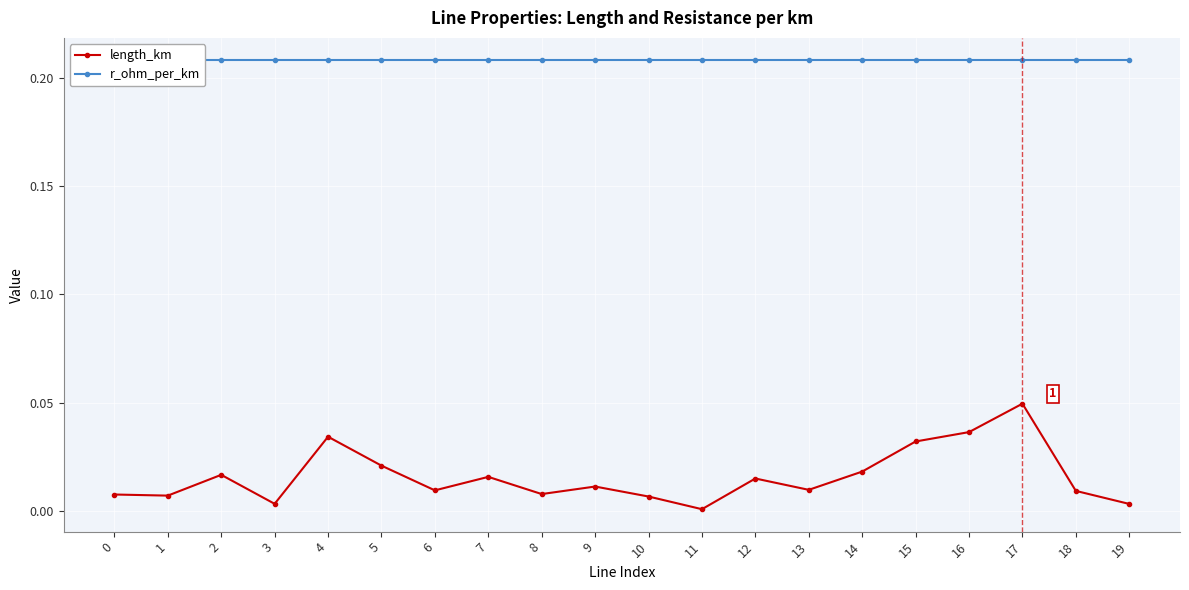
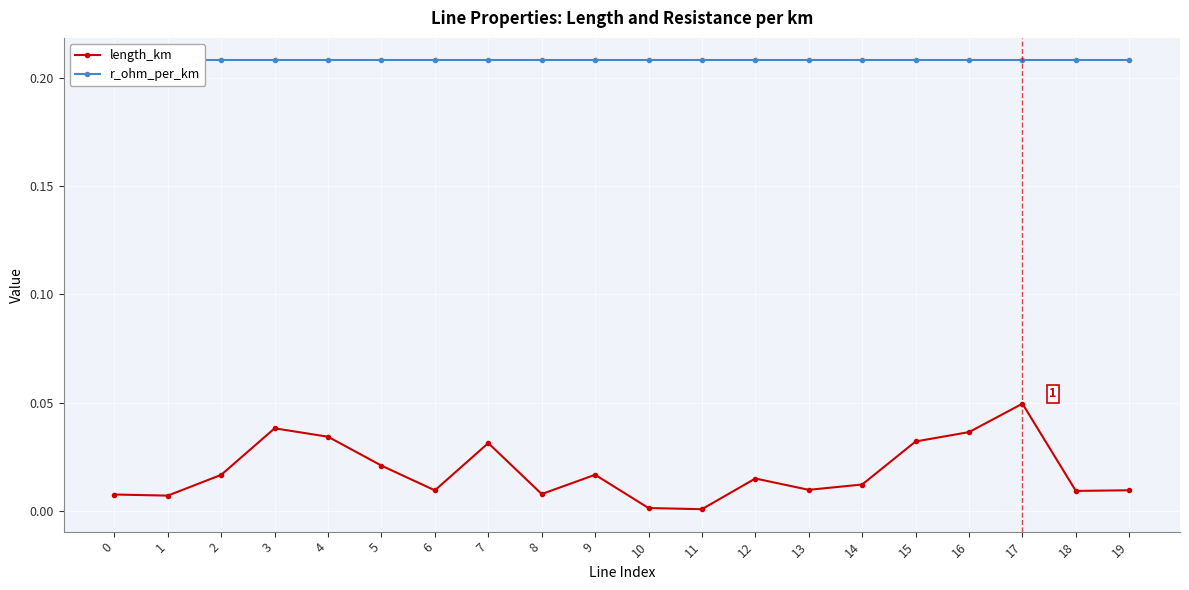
  {
    "length_km": {
      "0": 0.008,
      "1": 0.007,
      "2": 0.017,
-     "3": 0.003,
+     "3": 0.038,
      "4": 0.034,
      "5": 0.021,
      "6": 0.010,
-     "7": 0.016,
+     "7": 0.031,
      "8": 0.008,
-     "9": 0.011,
-     "10": 0.007,
+     "9": 0.017,
+     "10": 0.001,
      "11": 0.001,
      "12": 0.015,
      "13": 0.010,
-     "14": 0.018,
+     "14": 0.012,
      "15": 0.032,
      "16": 0.037,
      "17": 0.050,
      "18": 0.009,
-     "19": 0.003
+     "19": 0.010
    },
    "r_ohm_per_km": {
      "2": 0.208,
      "3": 0.208,
      "4": 0.208,
      "5": 0.208,
      "6": 0.208,
      "7": 0.208,
      "8": 0.208,
      "9": 0.208,
      "10": 0.208,
      "11": 0.208,
      "12": 0.208,
      "13": 0.208,
      "14": 0.208,
      "15": 0.208,
      "16": 0.208,
      "17": 0.208,
      "18": 0.208,
      "19": 0.208
    }
  }
